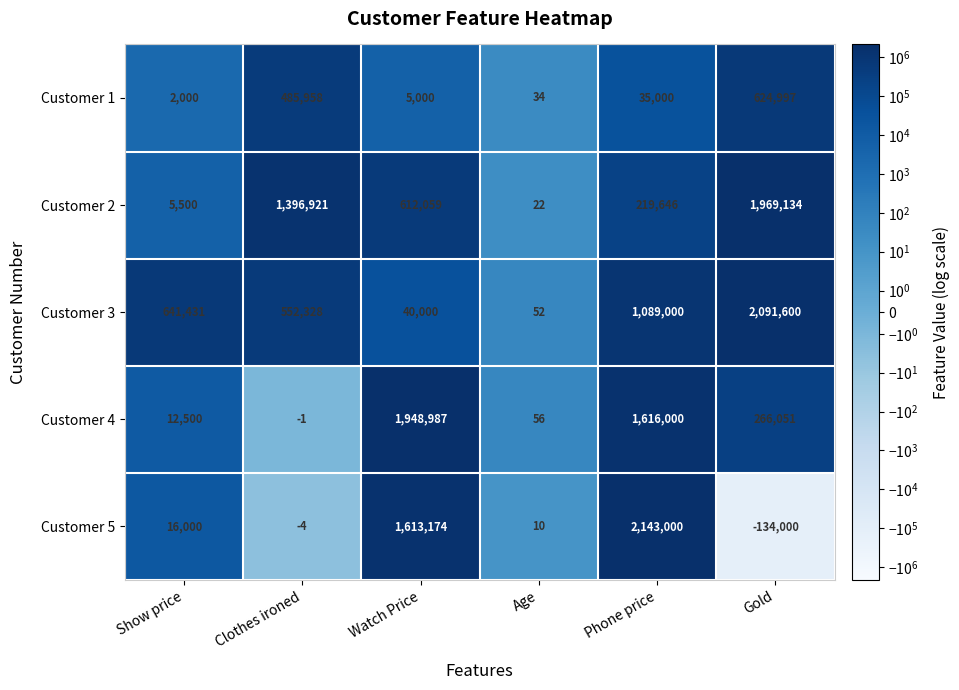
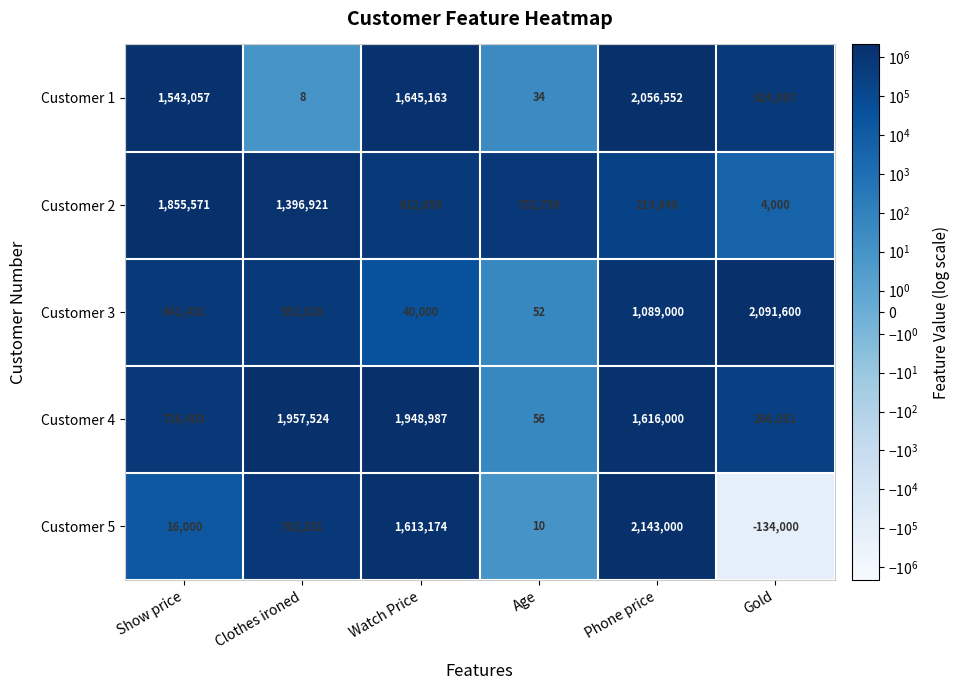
  {
    "Customer 1": {
-     "Show price": "2,000",
-     "Clothes ironed": "485,958",
-     "Watch Price": "5,000",
+     "Show price": "1,543,057",
+     "Clothes ironed": "8",
+     "Watch Price": "1,645,163",
      "Age": "34",
-     "Phone price": "35,000",
+     "Phone price": "2,056,552",
      "Gold": "624,997"
    },
    "Customer 2": {
-     "Show price": "5,500",
+     "Show price": "1,855,571",
      "Clothes ironed": "1,396,921",
      "Watch Price": "612,059",
-     "Age": "22",
+     "Age": "732,759",
      "Phone price": "219,646",
-     "Gold": "1,969,134"
+     "Gold": "4,000"
    },
    "Customer 3": {
      "Show price": "641,431",
      "Clothes ironed": "552,328",
      "Watch Price": "40,000",
      "Age": "52",
      "Phone price": "1,089,000",
      "Gold": "2,091,600"
    },
    "Customer 4": {
-     "Show price": "12,500",
-     "Clothes ironed": "-1",
+     "Show price": "726,403",
+     "Clothes ironed": "1,957,524",
      "Watch Price": "1,948,987",
      "Age": "56",
      "Phone price": "1,616,000",
      "Gold": "266,051"
    },
    "Customer 5": {
      "Show price": "16,000",
-     "Clothes ironed": "-4",
+     "Clothes ironed": "762,251",
      "Watch Price": "1,613,174",
      "Age": "10",
      "Phone price": "2,143,000",
      "Gold": "-134,000"
    }
  }
